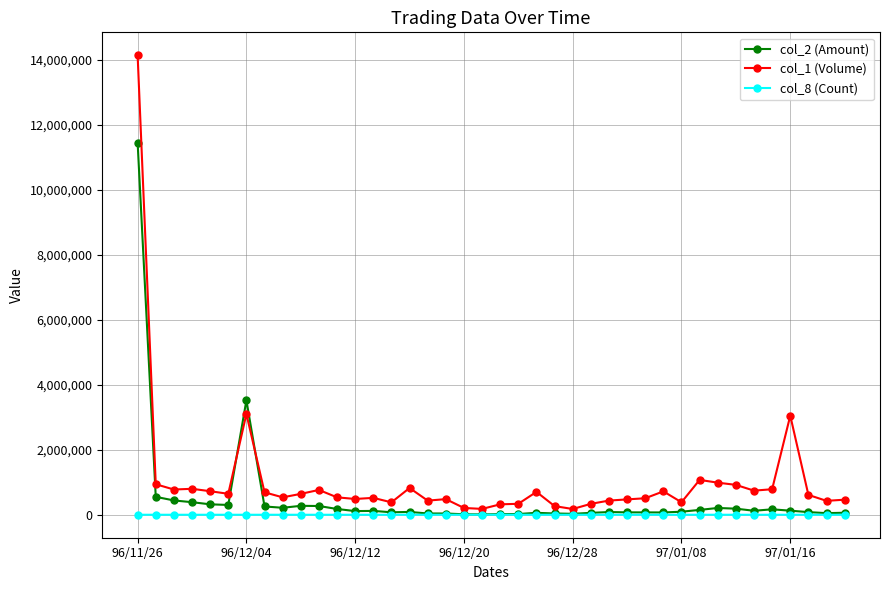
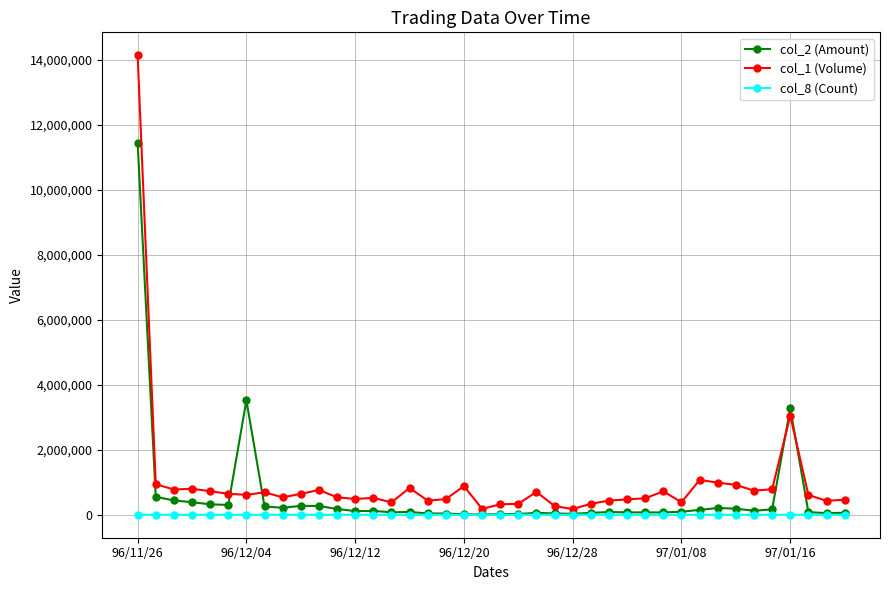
  {
    "col_2 (Amount)": {
      "96/11/26": "11,500,000",
      "96/12/04": "3,500,000",
      "96/12/12": "100,000",
      "97/01/08": "100,000",
-     "97/01/16": "100,000"
+     "97/01/16": "3,300,000"
    },
    "col_1 (Volume)": {
      "96/11/26": "14,100,000",
-     "96/12/04": "3,100,000",
+     "96/12/04": "600,000",
      "96/12/12": "500,000",
-     "96/12/20": "200,000",
+     "96/12/20": "900,000",
      "96/12/28": "200,000",
      "97/01/08": "400,000",
      "97/01/16": "3,100,000"
    },
    "col_8 (Count)": {
      "96/11/26": "0",
      "96/12/04": "0",
      "96/12/12": "0",
      "97/01/08": "0",
      "97/01/16": "0"
    }
  }
